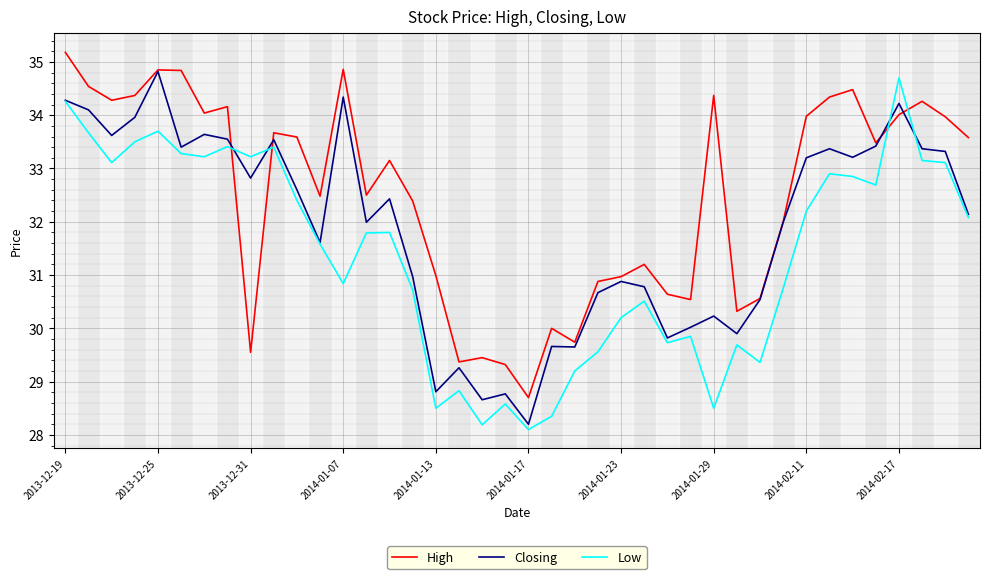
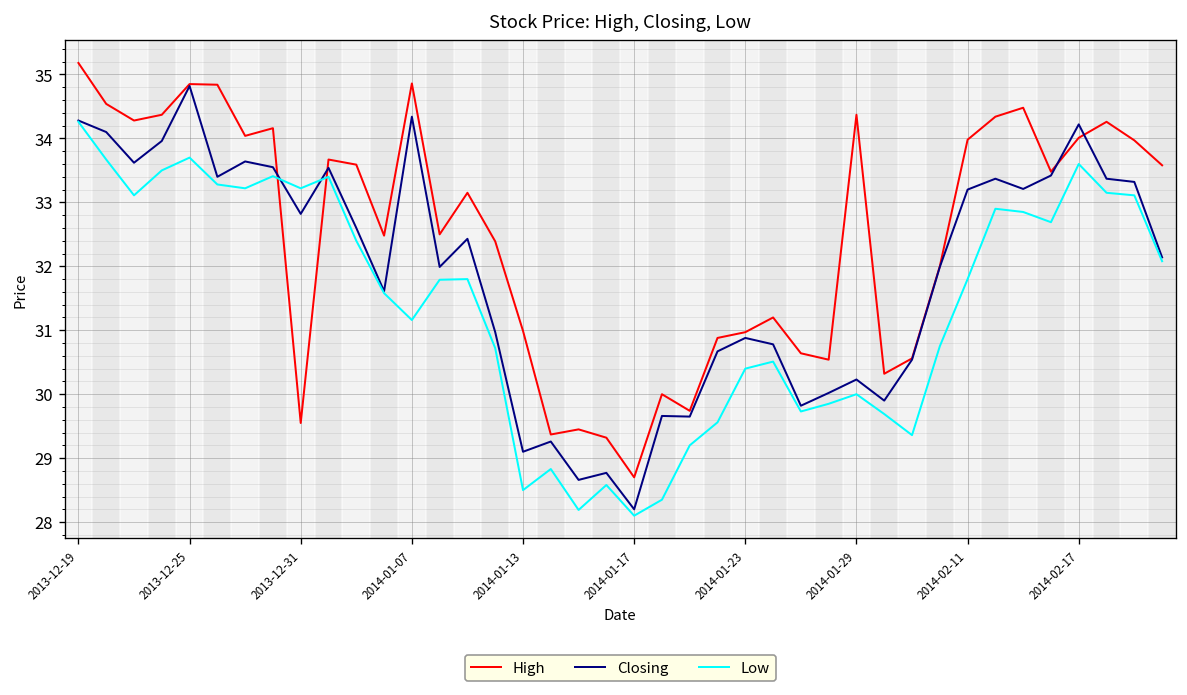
  {
    "High": {
      "2013-12-19": 35.2,
      "2013-12-31": 29.6,
      "2014-01-07": 34.9,
      "2014-01-13": 31.0,
      "2014-01-17": 28.7,
      "2014-01-23": 31.0,
      "2014-01-29": 34.4,
      "2014-02-11": 34.0,
      "2014-02-17": 34.0
    },
    "Closing": {
      "2013-12-31": 32.8,
      "2014-01-07": 34.3,
-     "2014-01-13": 28.8,
+     "2014-01-13": 29.1,
      "2014-01-17": 28.2,
      "2014-01-23": 30.9,
      "2014-01-29": 30.2,
      "2014-02-11": 33.2,
      "2014-02-17": 34.2
    },
    "Low": {
      "2013-12-25": 33.7,
      "2013-12-31": 33.2,
-     "2014-01-07": 30.8,
+     "2014-01-07": 31.2,
      "2014-01-13": 28.5,
      "2014-01-17": 28.1,
-     "2014-01-23": 30.2,
-     "2014-01-29": 28.5,
-     "2014-02-11": 32.2,
-     "2014-02-17": 34.7
+     "2014-01-23": 30.4,
+     "2014-01-29": 30.0,
+     "2014-02-11": 31.8,
+     "2014-02-17": 33.6
    }
  }
